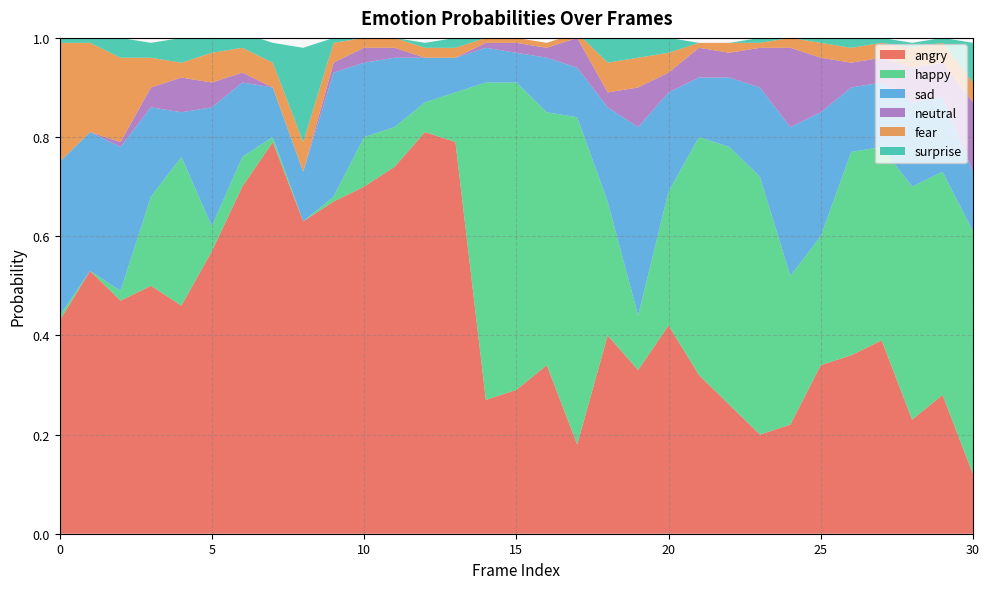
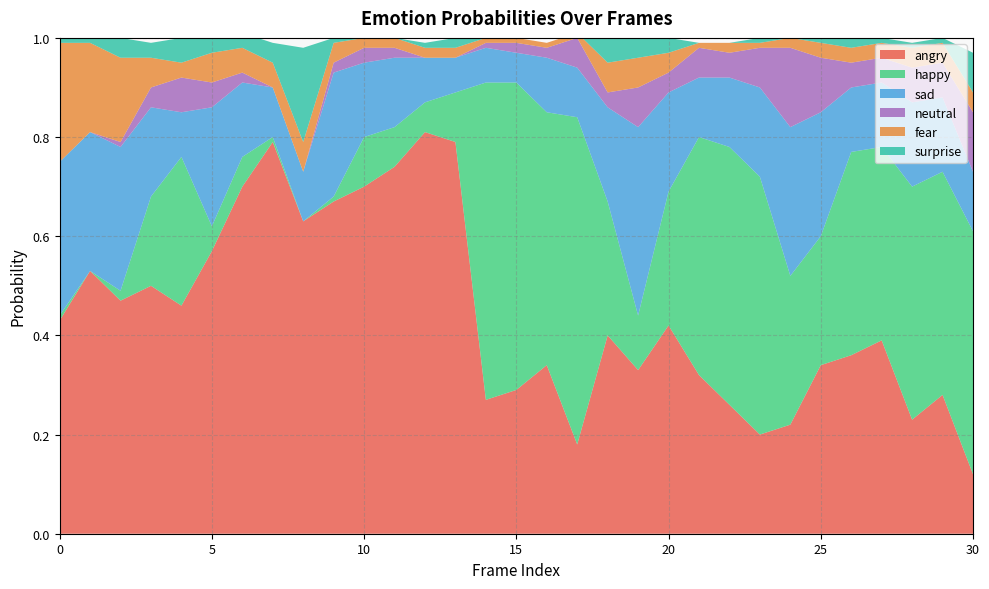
  {
    "sad": {
      "5": 0.24,
      "10": 0.15,
      "15": 0.06,
      "20": 0.20,
      "25": 0.25,
      "30": 0.12
    },
    "neutral": {
      "5": 0.05,
      "10": 0.03,
      "15": 0.02,
      "20": 0.04,
      "25": 0.11,
-     "30": 0.14
+     "30": 0.12
    }
  }
